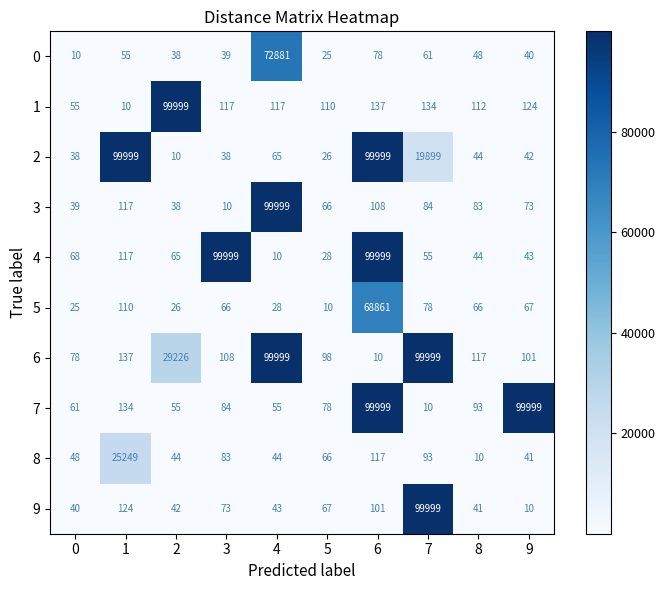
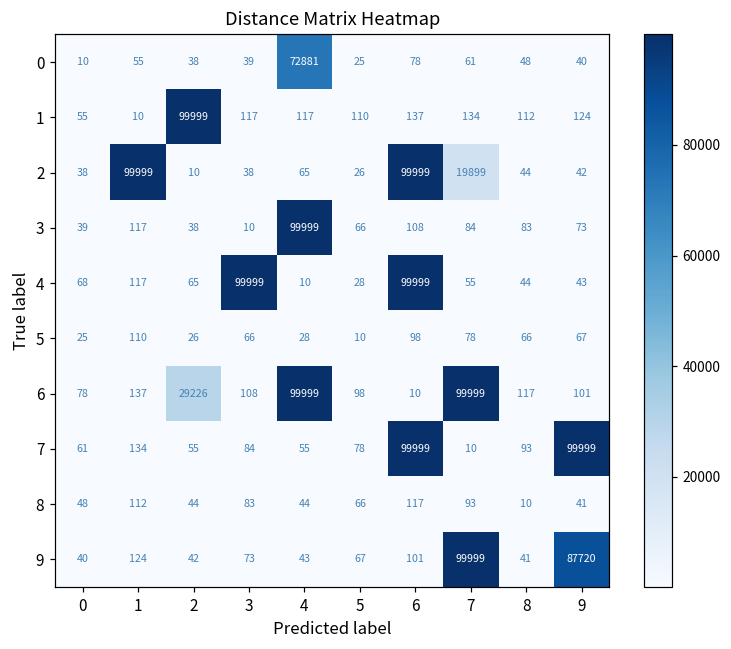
  {
    "0": {
      "0": 10,
      "1": 55,
      "2": 38,
      "3": 39,
      "4": 72881,
      "5": 25,
      "6": 78,
      "7": 61,
      "8": 48,
      "9": 40
    },
    "1": {
      "0": 55,
      "1": 10,
      "2": 99999,
      "3": 117,
      "4": 117,
      "5": 110,
      "6": 137,
      "7": 134,
      "8": 112,
      "9": 124
    },
    "2": {
      "0": 38,
      "1": 99999,
      "2": 10,
      "3": 38,
      "4": 65,
      "5": 26,
      "6": 99999,
      "7": 19899,
      "8": 44,
      "9": 42
    },
    "3": {
      "0": 39,
      "1": 117,
      "2": 38,
      "3": 10,
      "4": 99999,
      "5": 66,
      "6": 108,
      "7": 84,
      "8": 83,
      "9": 73
    },
    "4": {
      "0": 68,
      "1": 117,
      "2": 65,
      "3": 99999,
      "4": 10,
      "5": 28,
      "6": 99999,
      "7": 55,
      "8": 44,
      "9": 43
    },
    "5": {
      "0": 25,
      "1": 110,
      "2": 26,
      "3": 66,
      "4": 28,
      "5": 10,
-     "6": 68861,
+     "6": 98,
      "7": 78,
      "8": 66,
      "9": 67
    },
    "6": {
      "0": 78,
      "1": 137,
      "2": 29226,
      "3": 108,
      "4": 99999,
      "5": 98,
      "6": 10,
      "7": 99999,
      "8": 117,
      "9": 101
    },
    "7": {
      "0": 61,
      "1": 134,
      "2": 55,
      "3": 84,
      "4": 55,
      "5": 78,
      "6": 99999,
      "7": 10,
      "8": 93,
      "9": 99999
    },
    "8": {
      "0": 48,
-     "1": 25249,
+     "1": 112,
      "2": 44,
      "3": 83,
      "4": 44,
      "5": 66,
      "6": 117,
      "7": 93,
      "8": 10,
      "9": 41
    },
    "9": {
      "0": 40,
      "1": 124,
      "2": 42,
      "3": 73,
      "4": 43,
      "5": 67,
      "6": 101,
      "7": 99999,
      "8": 41,
-     "9": 10
+     "9": 87720
    }
  }
